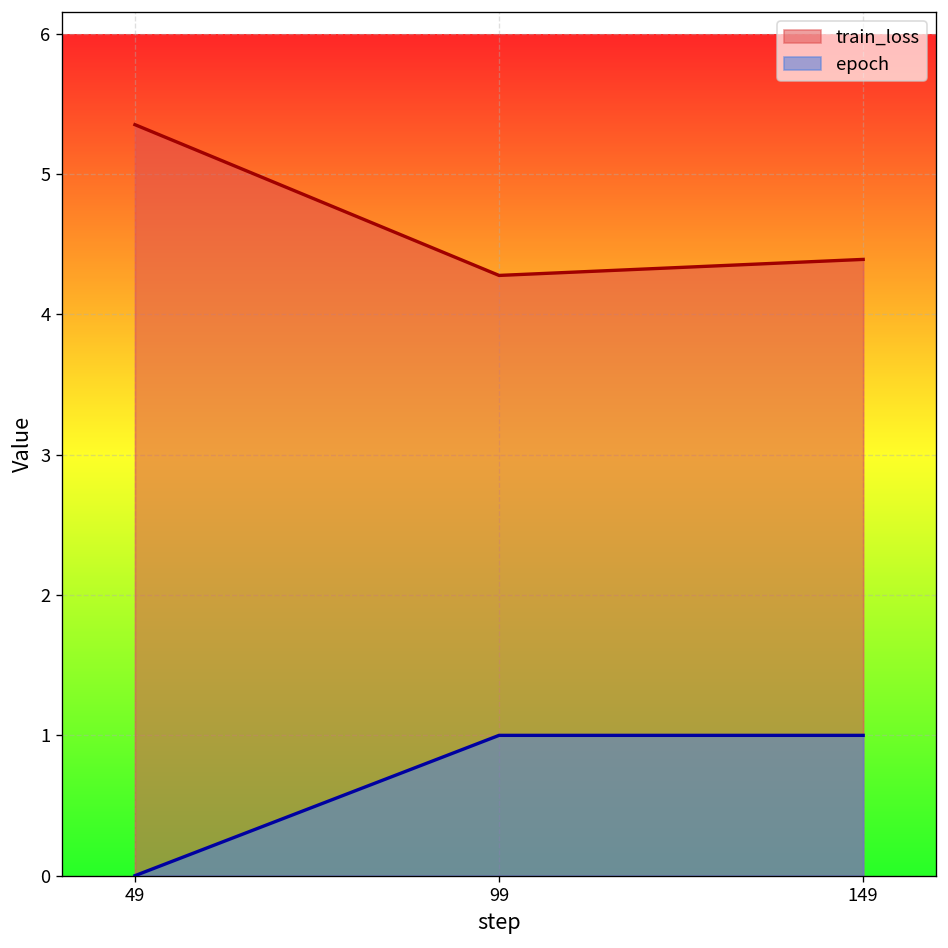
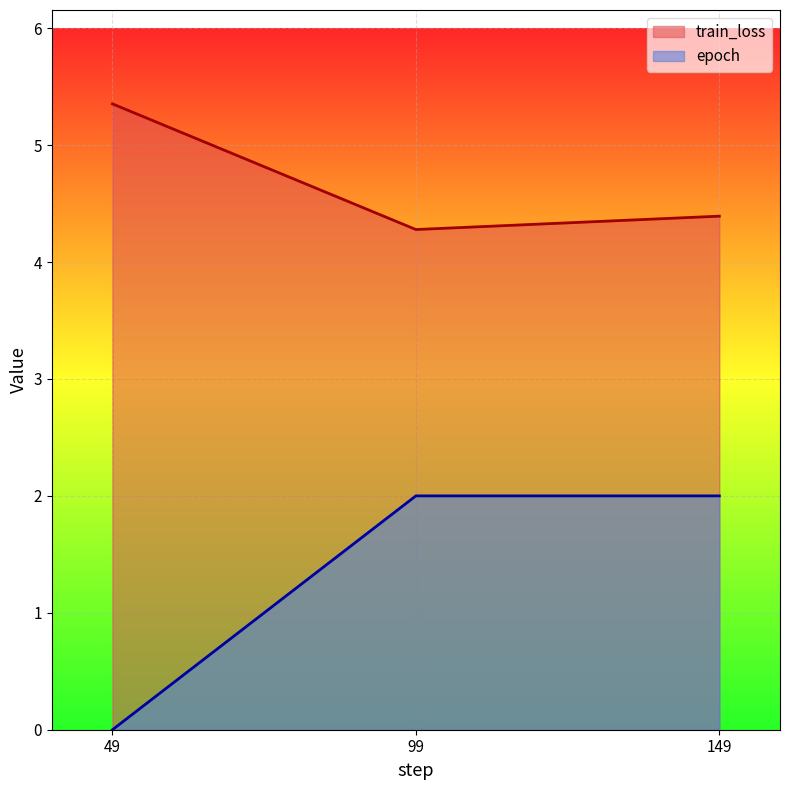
  {
    "train_loss": {
      "49": 5.35,
      "99": 4.28,
      "149": 4.39
    },
    "epoch": {
      "49": 0,
-     "99": 1,
-     "149": 1
+     "99": 2,
+     "149": 2
    }
  }
